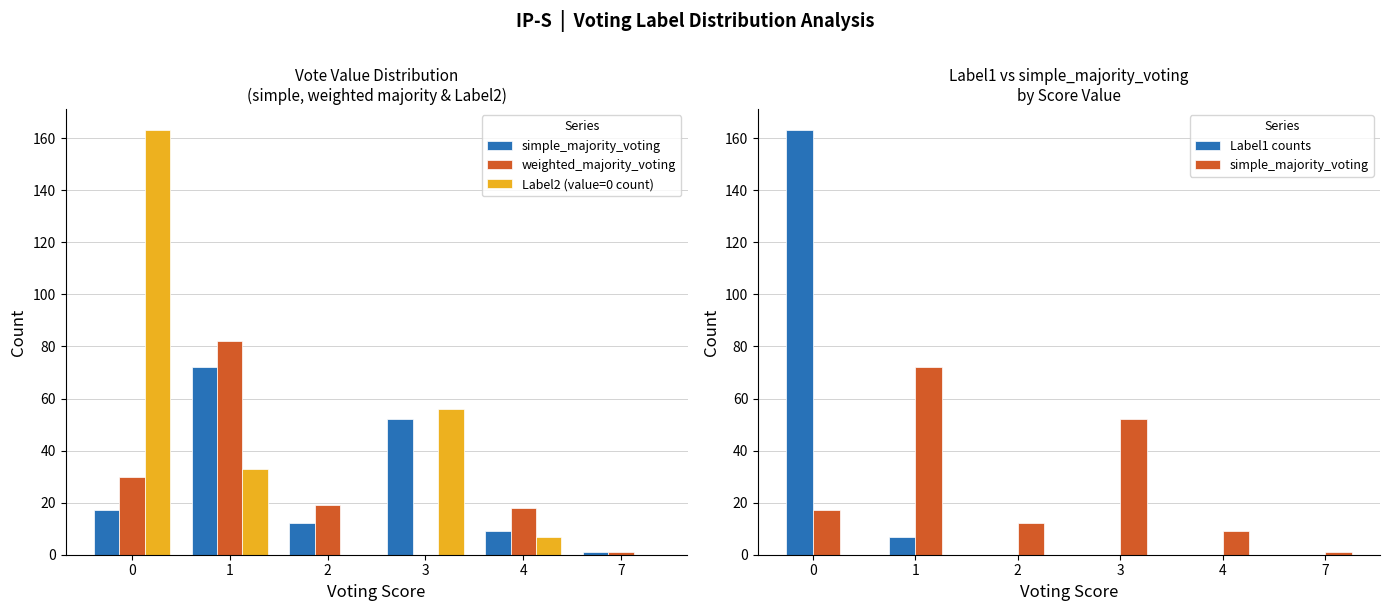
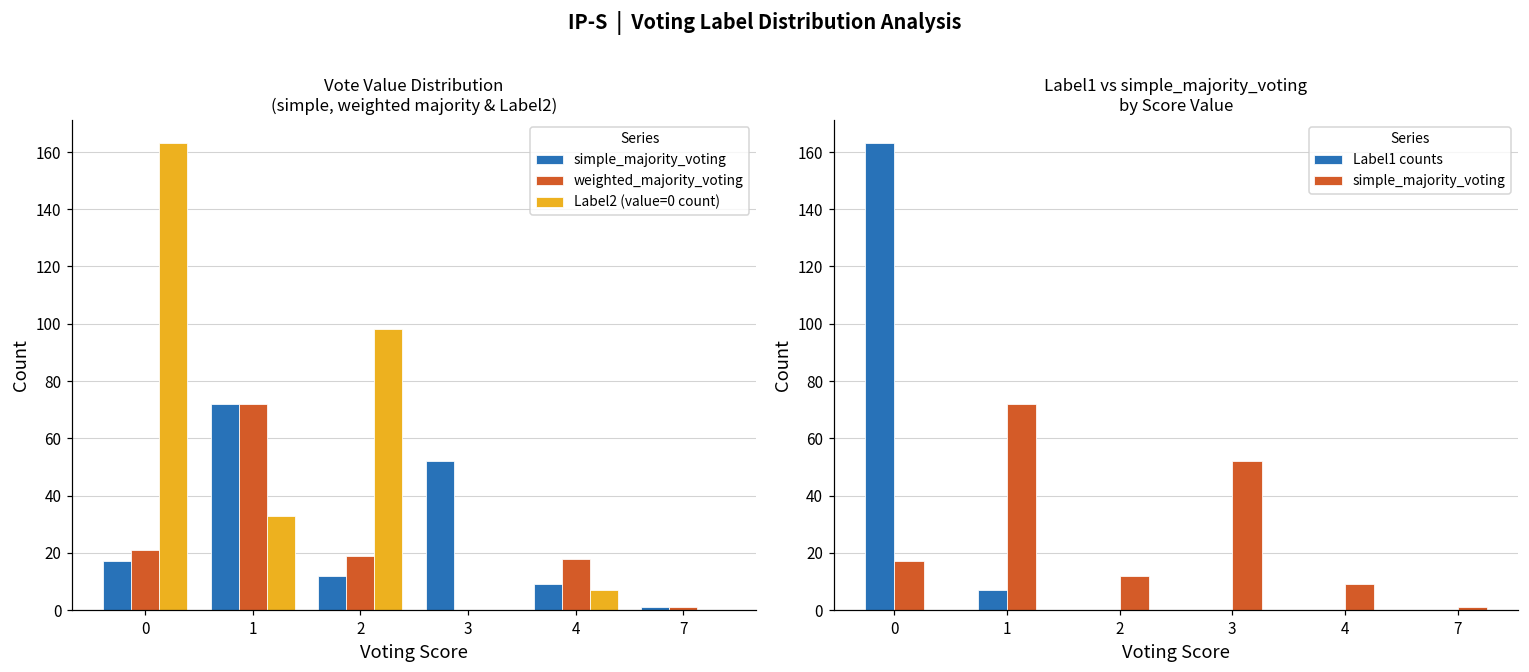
  {
    "Vote Value Distribution (simple, weighted majority & Label2)": {
      "weighted_majority_voting": {
-       "0": 30,
-       "1": 82,
+       "0": 21,
+       "1": 72,
        "2": 19,
        "3": 0,
        "4": 18,
        "7": 1
      },
      "Label2 (value=0 count)": {
        "0": 163,
        "1": 33,
-       "2": 0,
-       "3": 56,
+       "2": 98,
+       "3": 0,
        "4": 7,
        "7": 0
      }
    },
    "Label1 vs simple_majority_voting by Score Value": {
      "Label1 counts": {
        "0": 163,
        "1": 7,
        "2": 0,
        "3": 0,
        "4": 0,
        "7": 0
      },
      "simple_majority_voting": {
        "0": 17,
        "1": 72,
        "2": 12,
        "3": 52,
        "4": 9,
        "7": 1
      }
    }
  }
